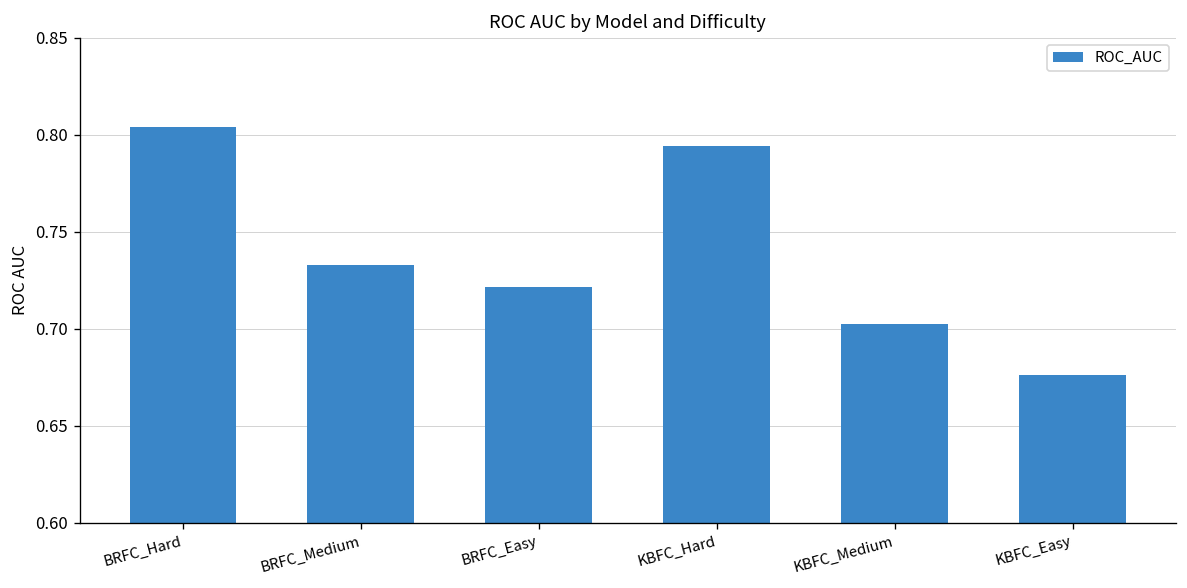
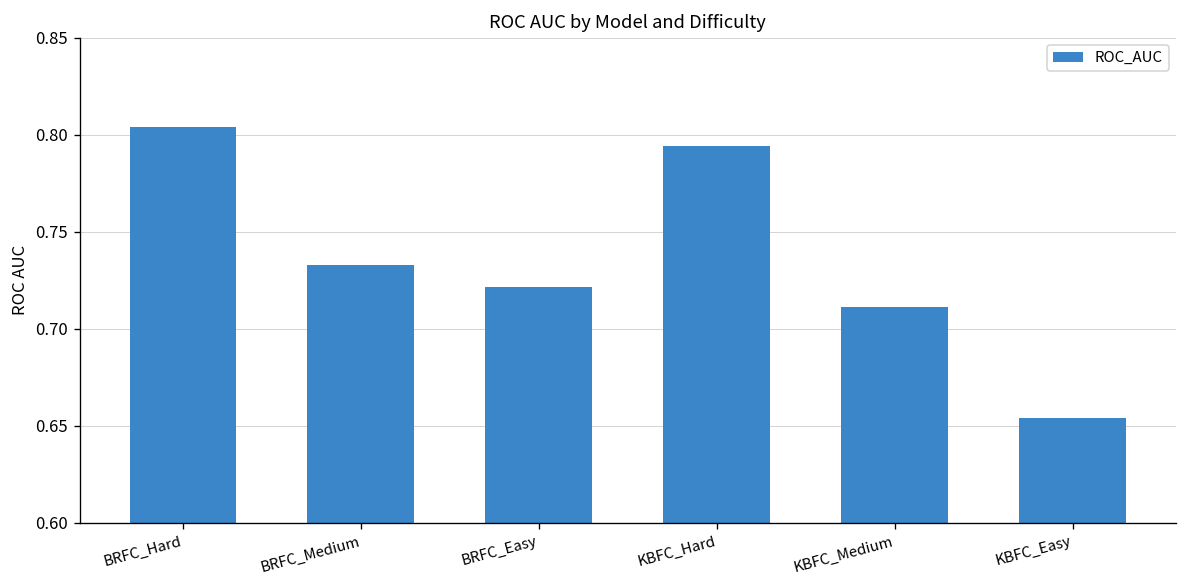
  {
    "BRFC_Hard": 0.804,
    "BRFC_Medium": 0.733,
    "BRFC_Easy": 0.722,
    "KBFC_Hard": 0.794,
-   "KBFC_Medium": 0.702,
-   "KBFC_Easy": 0.676
+   "KBFC_Medium": 0.711,
+   "KBFC_Easy": 0.654
  }
